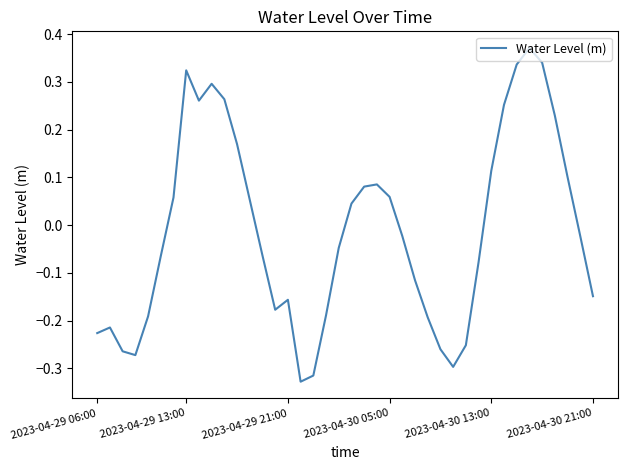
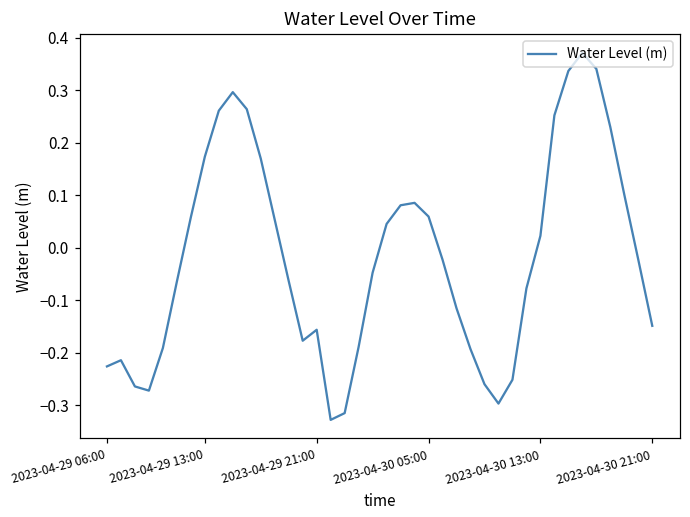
  {
    "2023-04-29 06:00": -0.23,
-   "2023-04-29 13:00": 0.32,
+   "2023-04-29 13:00": 0.17,
    "2023-04-29 21:00": -0.16,
    "2023-04-30 05:00": 0.06,
-   "2023-04-30 13:00": 0.11,
+   "2023-04-30 13:00": 0.02,
    "2023-04-30 21:00": -0.15
  }
